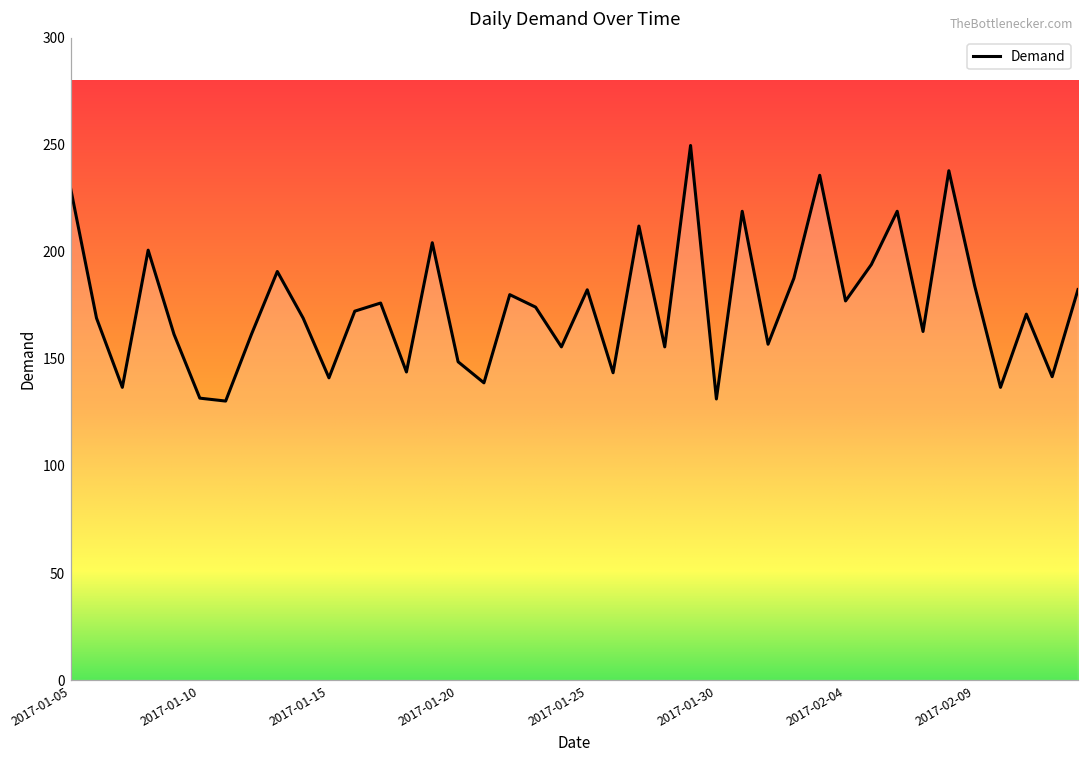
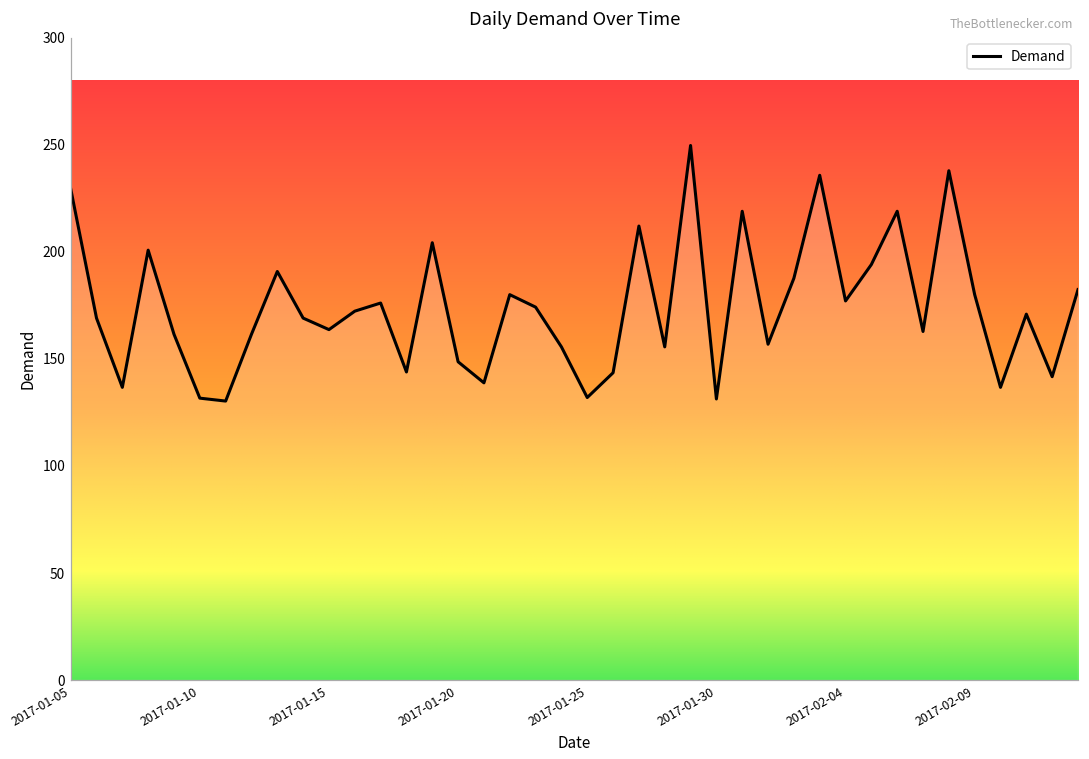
  {
    "2017-01-05": 229,
    "2017-01-10": 132,
-   "2017-01-15": 141,
+   "2017-01-15": 164,
    "2017-01-20": 149,
-   "2017-01-25": 182,
+   "2017-01-25": 132,
    "2017-01-30": 131,
    "2017-02-04": 177,
-   "2017-02-09": 184
+   "2017-02-09": 180
  }
